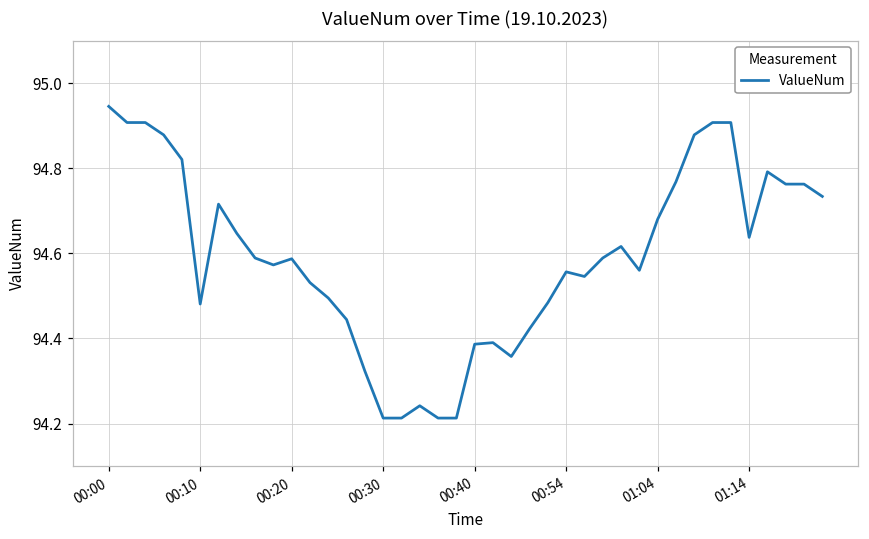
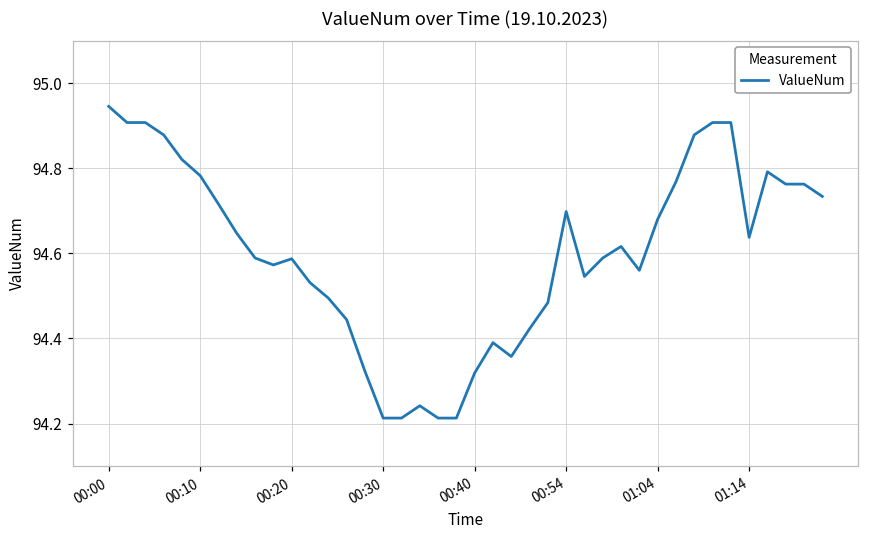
  {
    "00:00": 94.95,
-   "00:10": 94.48,
+   "00:10": 94.78,
    "00:20": 94.59,
    "00:30": 94.21,
-   "00:40": 94.39,
-   "00:54": 94.56,
+   "00:40": 94.32,
+   "00:54": 94.70,
    "01:04": 94.68,
    "01:14": 94.64
  }
